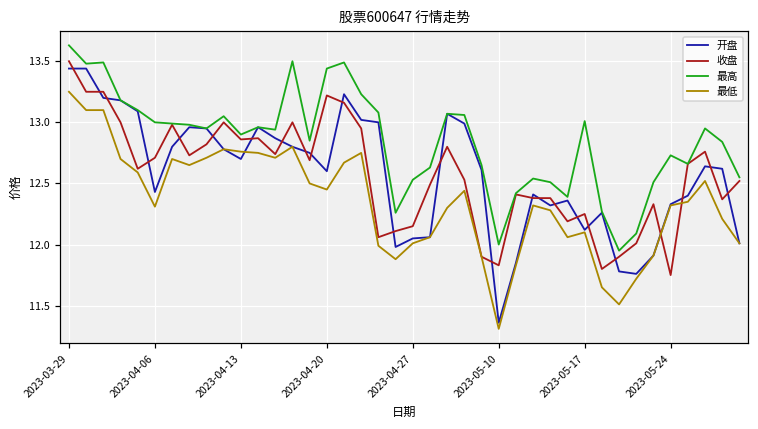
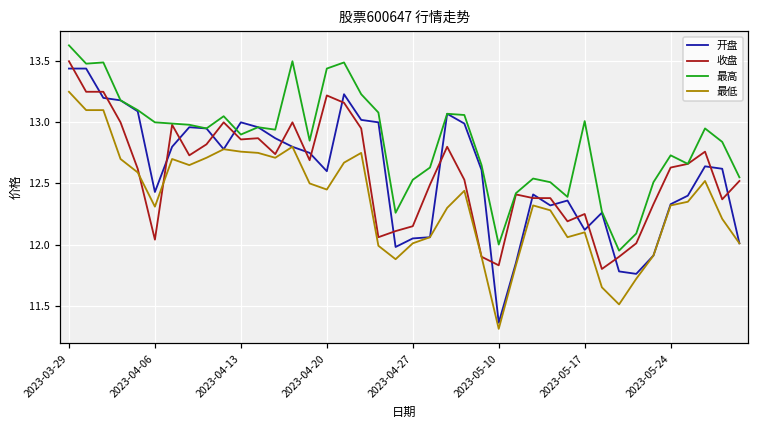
  {
    "开盘": {
      "2023-03-29": 13.44,
      "2023-04-06": 12.43,
-     "2023-04-13": 12.7,
+     "2023-04-13": 13.0,
      "2023-04-20": 12.6,
      "2023-04-27": 12.05,
      "2023-05-10": 11.36
    },
    "收盘": {
      "2023-03-29": 13.50,
-     "2023-04-06": 12.71,
+     "2023-04-06": 12.04,
      "2023-04-13": 12.86,
      "2023-04-20": 13.22,
      "2023-04-27": 12.15,
      "2023-05-10": 11.83,
      "2023-05-17": 12.25,
-     "2023-05-24": 11.75
+     "2023-05-24": 12.63
    },
    "最高": {
      "2023-03-29": 13.63,
      "2023-04-06": 13.00,
      "2023-04-13": 12.90,
      "2023-04-20": 13.44,
      "2023-04-27": 12.53,
      "2023-05-10": 12.00,
      "2023-05-17": 13.01,
      "2023-05-24": 12.73
    },
    "最低": {
      "2023-03-29": 13.25,
      "2023-04-06": 12.31,
      "2023-04-13": 12.76,
      "2023-04-20": 12.45,
      "2023-04-27": 12.01,
      "2023-05-10": 11.31
    }
  }
